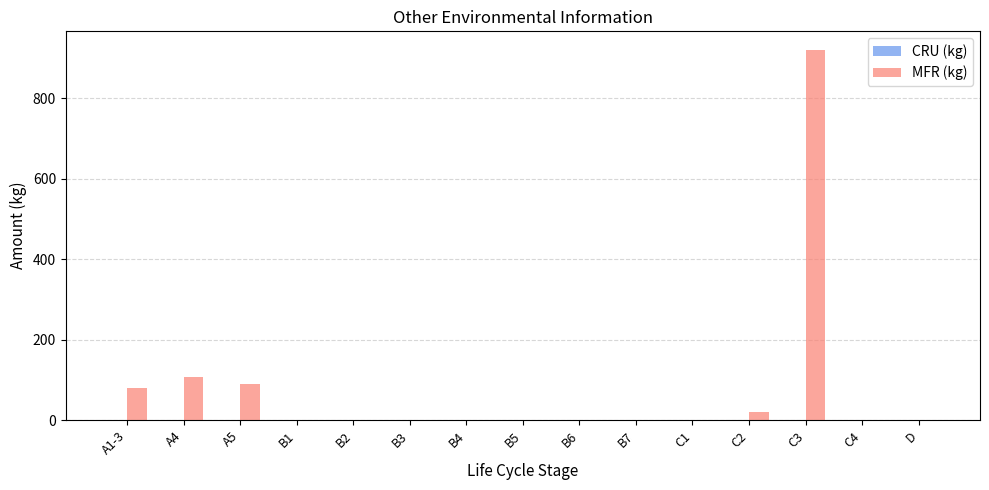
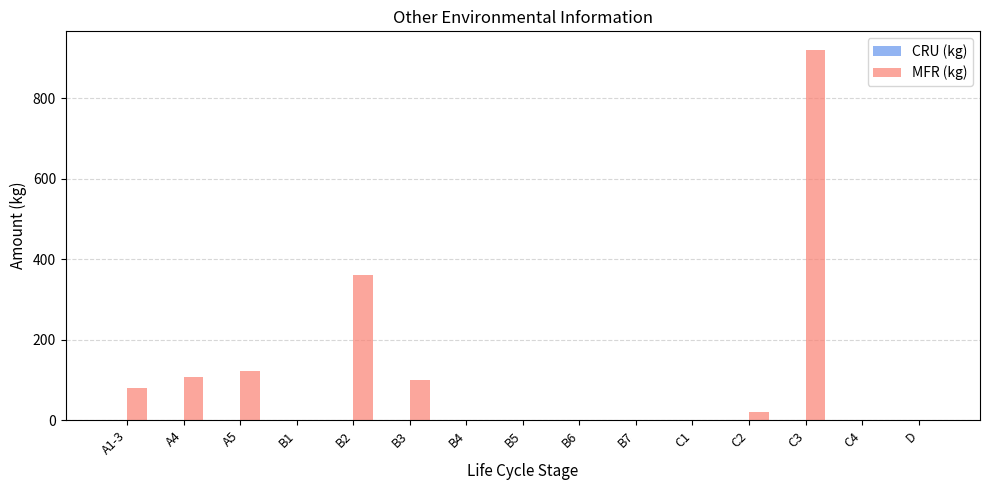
  {
    "CRU (kg)": {
      "A1-3": 0,
      "A4": 0,
      "A5": 0,
      "B1": 0,
      "B2": 0,
      "B3": 0,
      "B4": 0,
      "B5": 0,
      "B6": 0,
      "B7": 0,
      "C1": 0,
      "C2": 0,
      "C3": 0,
      "C4": 0,
      "D": 0
    },
    "MFR (kg)": {
      "A1-3": 80,
      "A4": 110,
-     "A5": 90,
+     "A5": 120,
      "B1": 0,
-     "B2": 0,
-     "B3": 0,
+     "B2": 360,
+     "B3": 100,
      "B4": 0,
      "B5": 0,
      "B6": 0,
      "B7": 0,
      "C1": 0,
      "C2": 20,
      "C3": 920,
      "C4": 0,
      "D": 0
    }
  }
